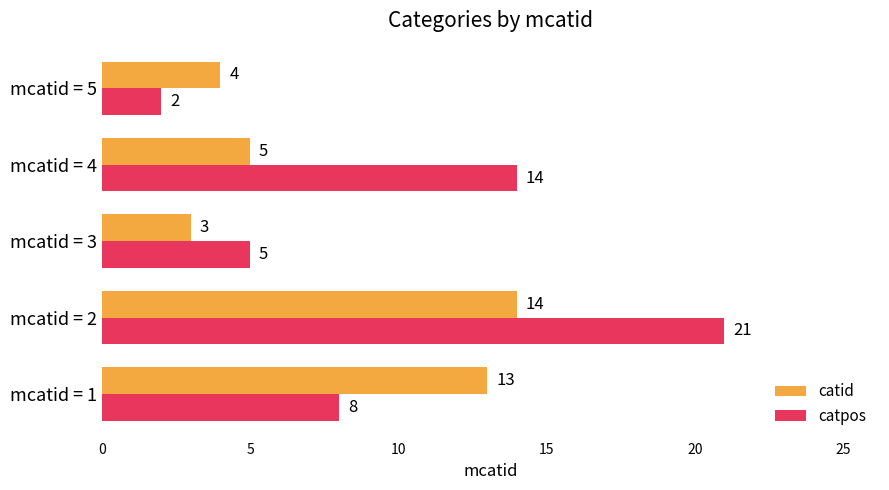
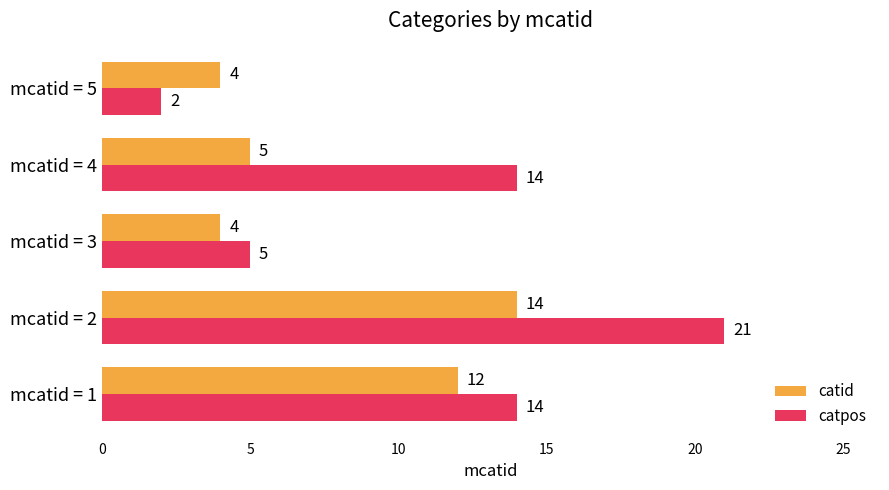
  {
    "catid": {
      "mcatid = 5": 4,
      "mcatid = 4": 5,
-     "mcatid = 3": 3,
+     "mcatid = 3": 4,
      "mcatid = 2": 14,
-     "mcatid = 1": 13
+     "mcatid = 1": 12
    },
    "catpos": {
      "mcatid = 5": 2,
      "mcatid = 4": 14,
      "mcatid = 3": 5,
      "mcatid = 2": 21,
-     "mcatid = 1": 8
+     "mcatid = 1": 14
    }
  }
